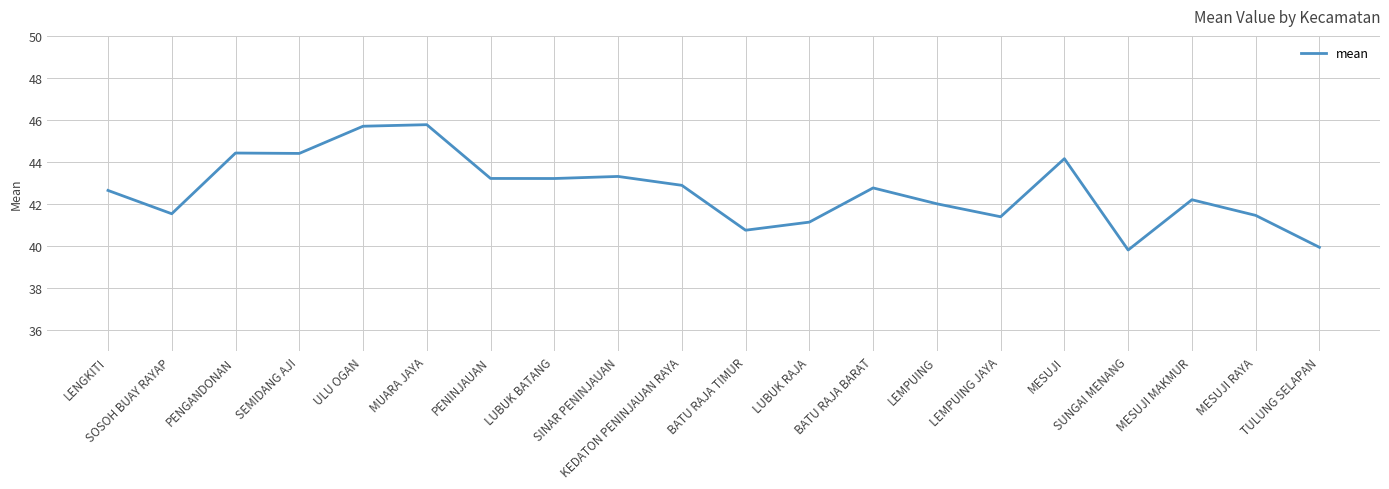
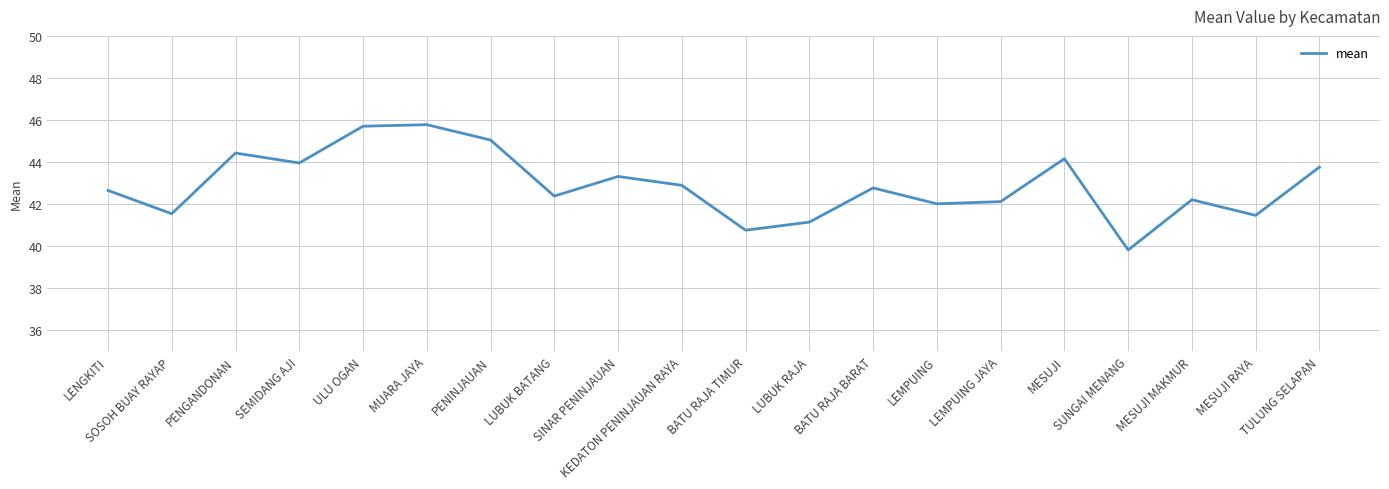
  {
    "LENGKITI": 42.7,
    "SOSOH BUAY RAYAP": 41.5,
    "PENGANDONAN": 44.4,
-   "SEMIDANG AJI": 44.4,
+   "SEMIDANG AJI": 44.0,
    "ULU OGAN": 45.7,
    "MUARA JAYA": 45.8,
-   "PENINJAUAN": 43.2,
-   "LUBUK BATANG": 43.2,
+   "PENINJAUAN": 45.0,
+   "LUBUK BATANG": 42.4,
    "SINAR PENINJAUAN": 43.3,
    "KEDATON PENINJAUAN RAYA": 42.9,
    "BATU RAJA TIMUR": 40.8,
    "LUBUK RAJA": 41.1,
    "BATU RAJA BARAT": 42.8,
    "LEMPUING": 42.0,
-   "LEMPUING JAYA": 41.4,
+   "LEMPUING JAYA": 42.1,
    "MESUJI": 44.2,
    "SUNGAI MENANG": 39.8,
    "MESUJI MAKMUR": 42.2,
    "MESUJI RAYA": 41.5,
-   "TULUNG SELAPAN": 39.9
+   "TULUNG SELAPAN": 43.8
  }
